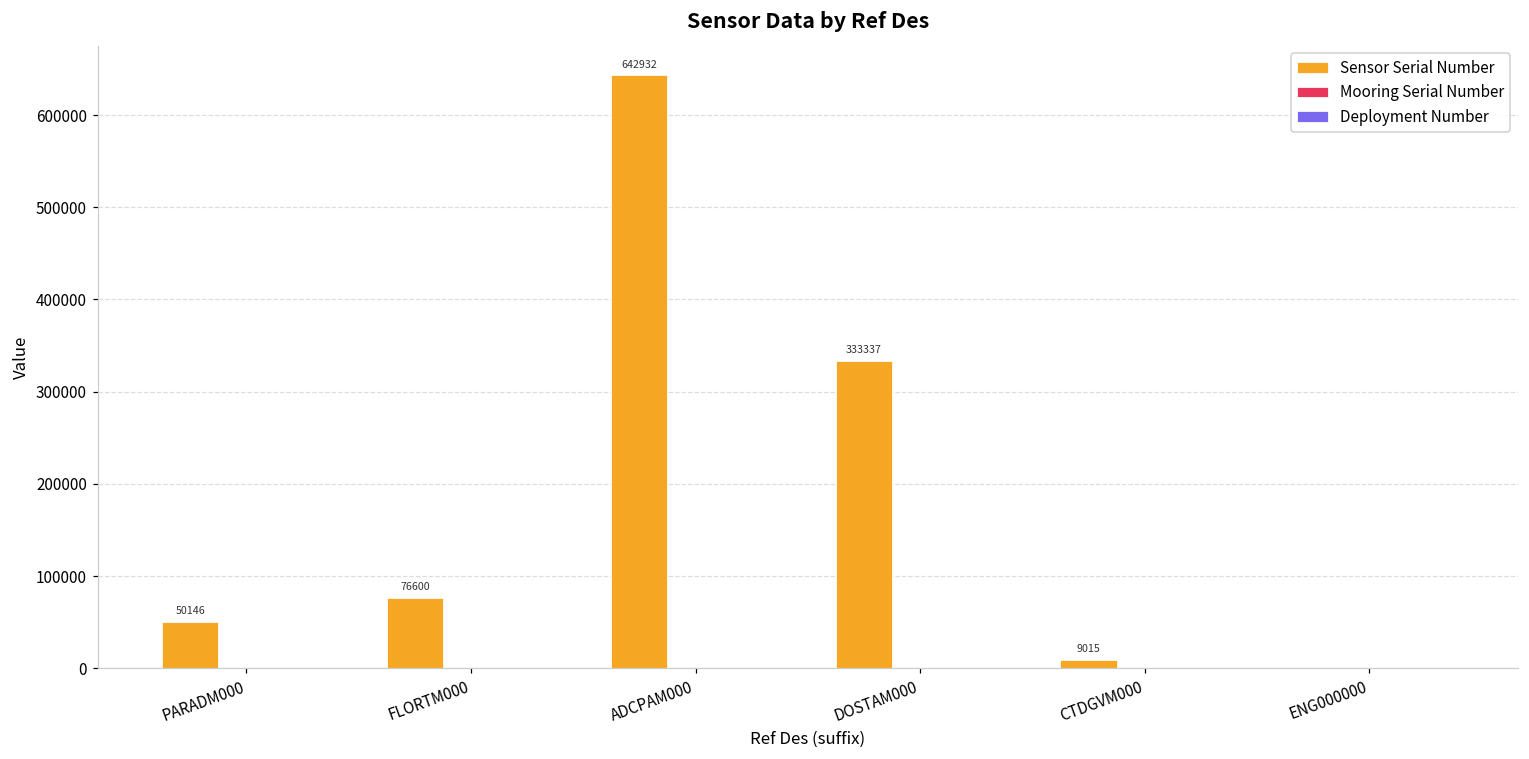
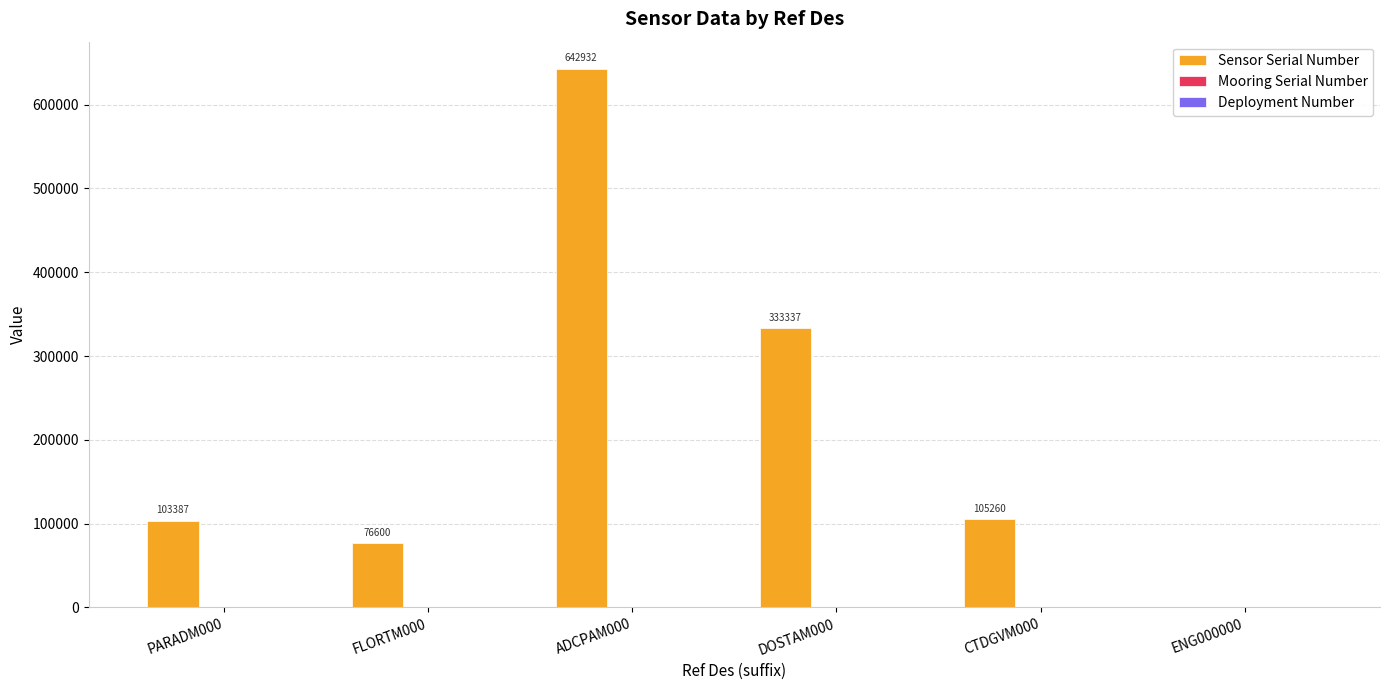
  {
    "Sensor Serial Number": {
-     "PARADM000": 50146,
+     "PARADM000": 103387,
      "FLORTM000": 76600,
      "ADCPAM000": 642932,
      "DOSTAM000": 333337,
-     "CTDGVM000": 9015
+     "CTDGVM000": 105260
    }
  }
